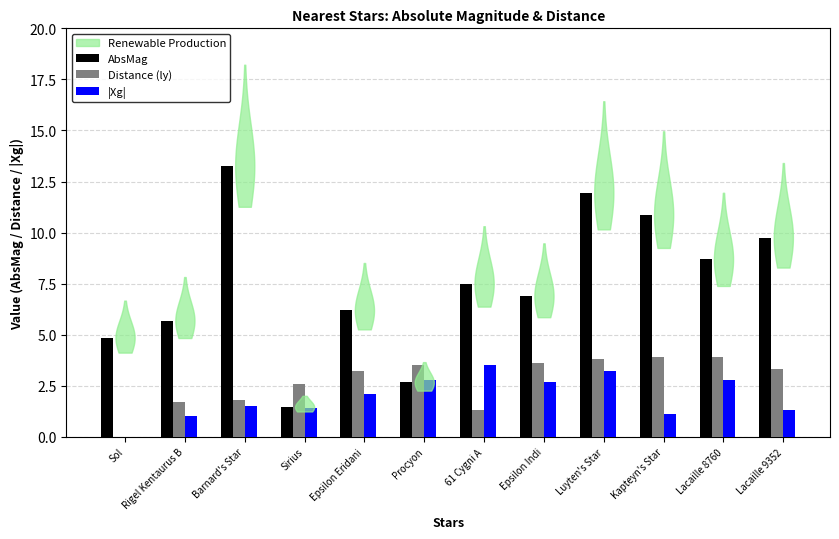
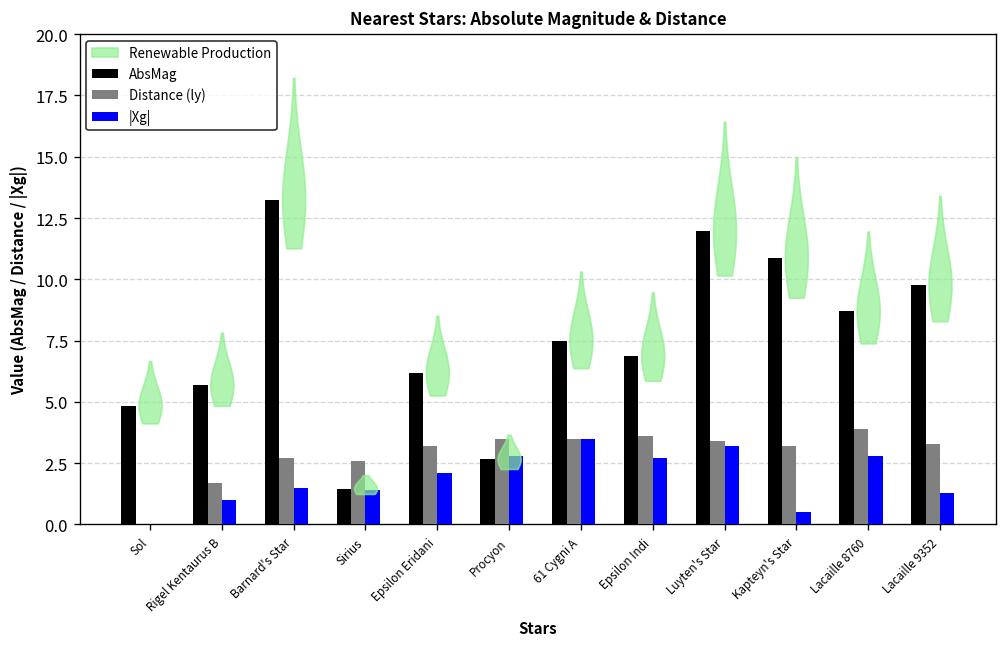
  {
    "AbsMag": {
      "Sol": 4.9,
      "Rigel Kentaurus B": 5.7,
      "Barnard's Star": 13.3,
      "Sirius": 1.5,
      "Epsilon Eridani": 6.2,
      "Procyon": 2.7,
      "61 Cygni A": 7.5,
      "Epsilon Indi": 6.9,
      "Luyten's Star": 12.0,
      "Kapteyn's Star": 10.9,
      "Lacaille 8760": 8.7,
      "Lacaille 9352": 9.8
    },
    "Distance (ly)": {
      "Sol": 0.0,
      "Rigel Kentaurus B": 1.7,
-     "Barnard's Star": 1.8,
+     "Barnard's Star": 2.7,
      "Sirius": 2.6,
      "Epsilon Eridani": 3.2,
      "Procyon": 3.5,
-     "61 Cygni A": 1.3,
+     "61 Cygni A": 3.5,
      "Epsilon Indi": 3.6,
-     "Luyten's Star": 3.8,
-     "Kapteyn's Star": 3.9,
+     "Luyten's Star": 3.4,
+     "Kapteyn's Star": 3.2,
      "Lacaille 8760": 3.9,
      "Lacaille 9352": 3.3
    },
    "|Xg|": {
      "Sol": 0.0,
      "Rigel Kentaurus B": 1.0,
      "Barnard's Star": 1.5,
      "Sirius": 1.4,
      "Epsilon Eridani": 2.1,
      "Procyon": 2.8,
      "61 Cygni A": 3.5,
      "Epsilon Indi": 2.7,
      "Luyten's Star": 3.2,
-     "Kapteyn's Star": 1.1,
+     "Kapteyn's Star": 0.5,
      "Lacaille 8760": 2.8,
      "Lacaille 9352": 1.3
    }
  }
